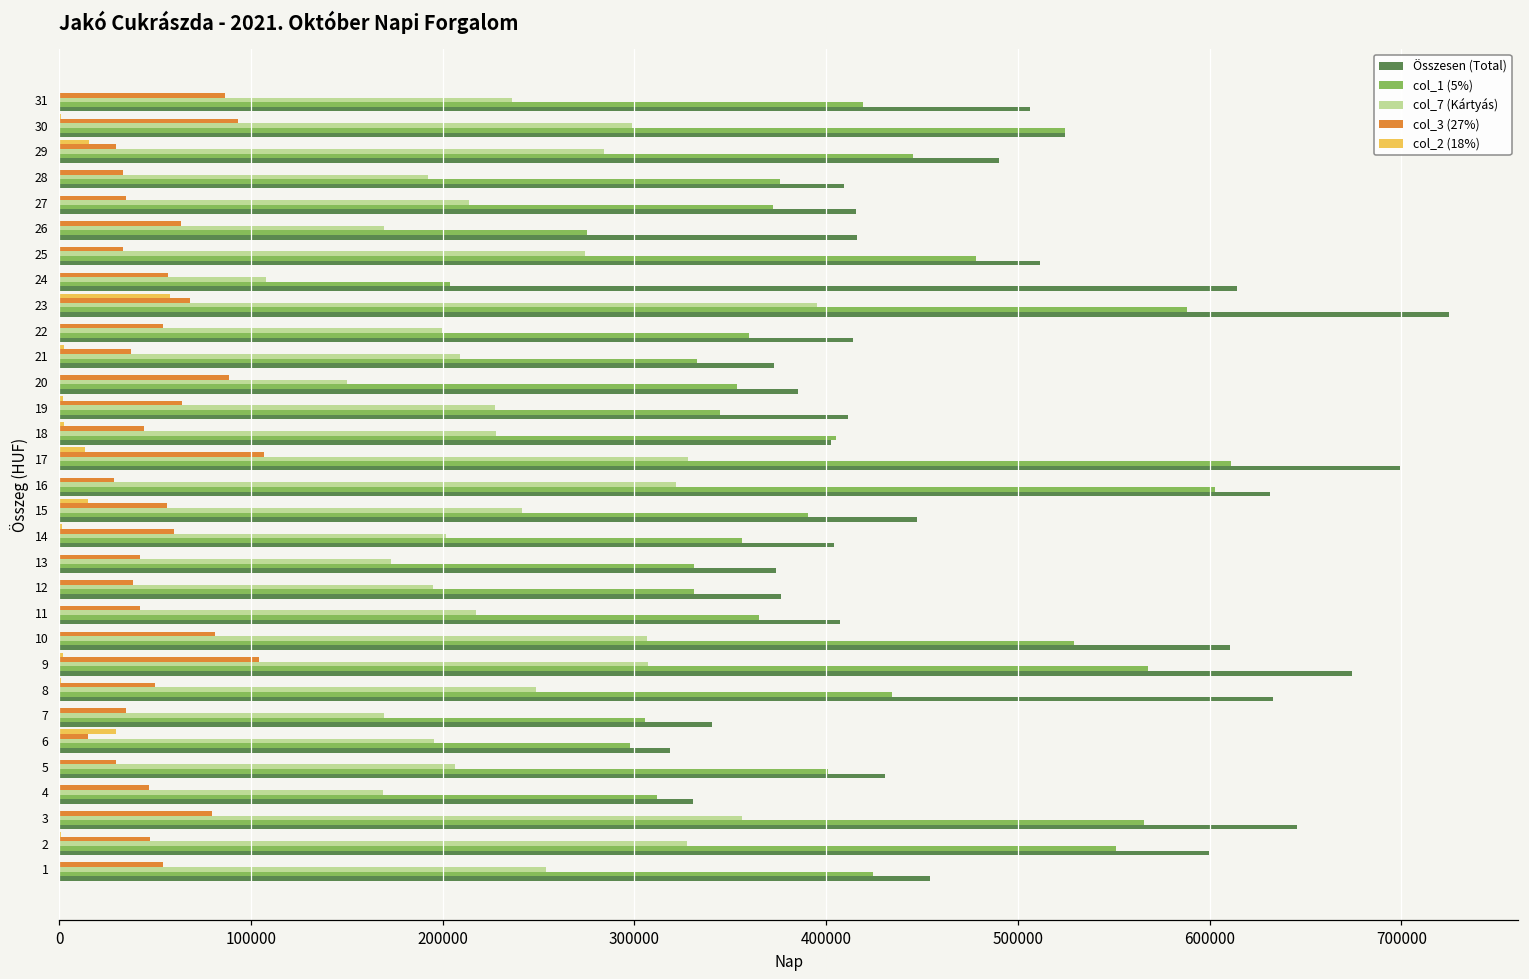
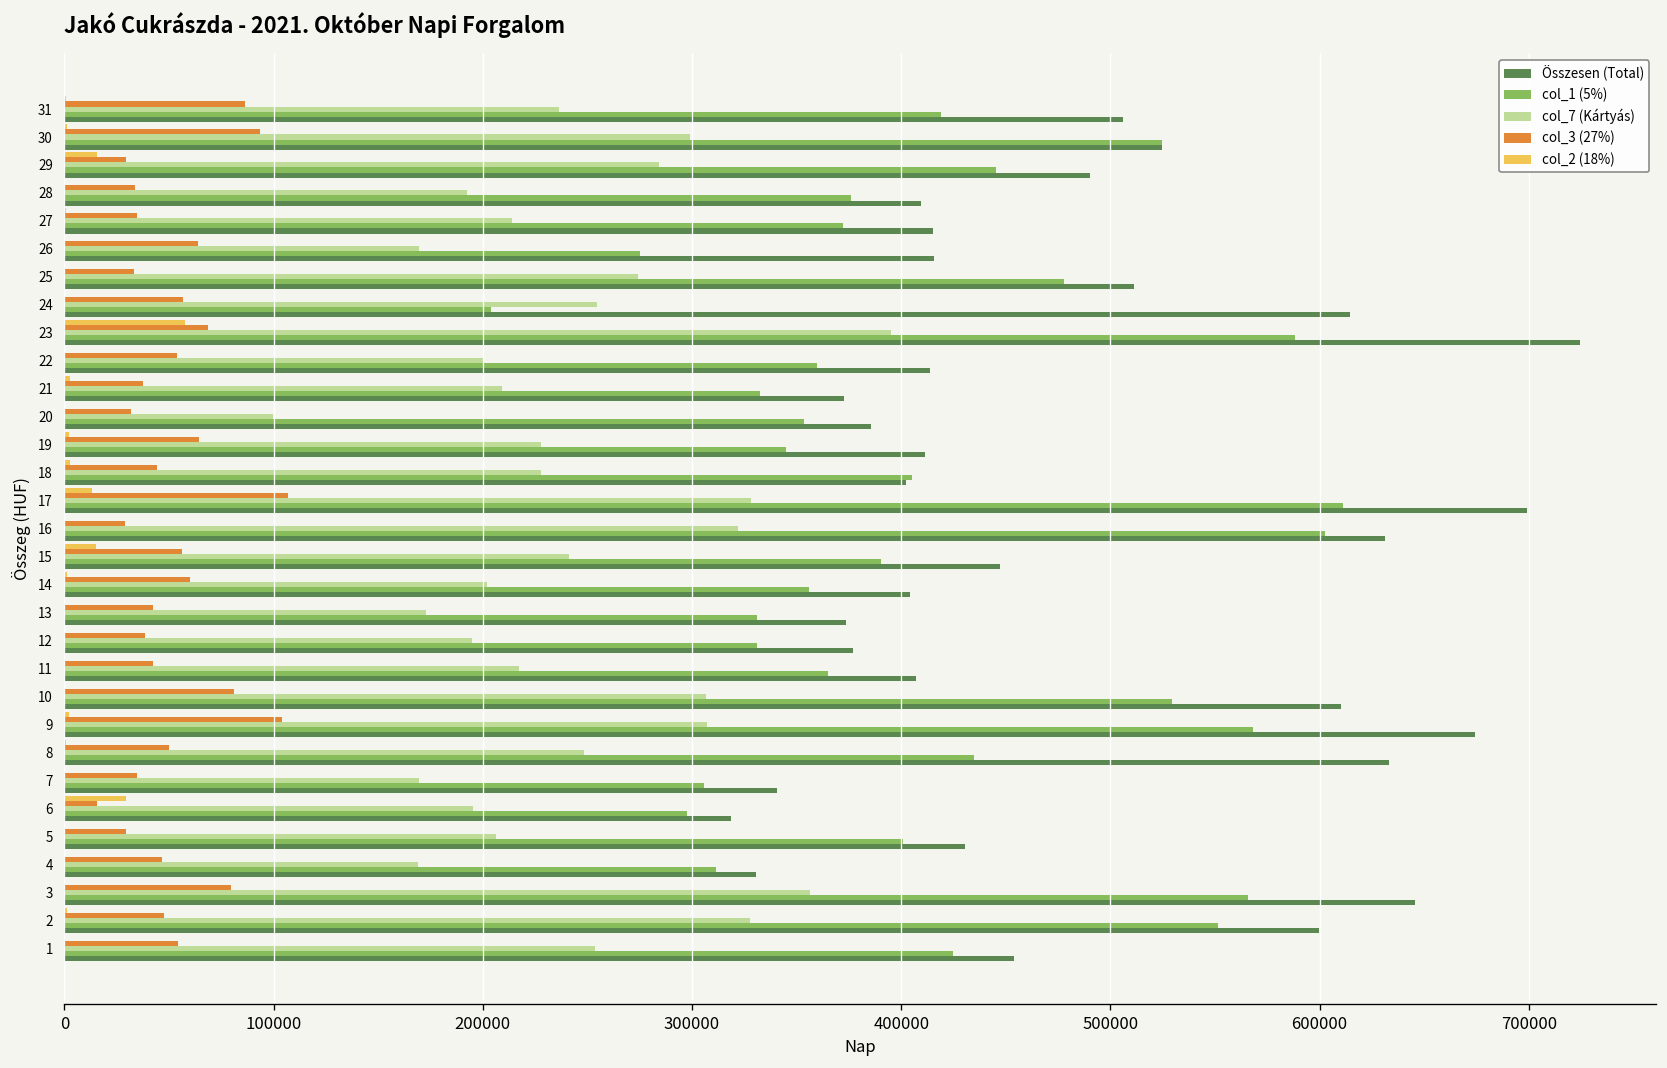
  {
    "Összesen (Total)": {
      "31": 506000,
      "30": 525000,
      "29": 490000,
      "28": 409000,
      "27": 415000,
      "26": 416000,
      "25": 511000,
      "24": 614000,
      "23": 725000,
      "22": 414000,
      "21": 373000,
      "20": 385000,
      "19": 411000,
      "18": 402000,
      "17": 699000,
      "16": 631000,
      "15": 447000,
      "14": 404000,
      "13": 374000,
      "12": 377000,
      "11": 407000,
      "10": 610000,
      "9": 674000,
      "8": 633000,
      "7": 341000,
      "6": 318000,
      "5": 431000,
      "4": 330000,
      "3": 646000,
      "2": 600000,
      "1": 454000
    },
    "col_1 (5%)": {
      "31": 419000,
      "30": 525000,
      "29": 445000,
      "28": 376000,
      "27": 372000,
      "26": 275000,
      "25": 478000,
      "24": 204000,
      "23": 588000,
      "22": 360000,
      "21": 333000,
      "20": 353000,
      "19": 345000,
      "18": 405000,
      "17": 611000,
      "16": 603000,
      "15": 390000,
      "14": 356000,
      "13": 331000,
      "12": 331000,
      "11": 365000,
      "10": 529000,
      "9": 568000,
      "8": 435000,
      "7": 306000,
      "6": 298000,
      "5": 401000,
      "4": 312000,
      "3": 566000,
      "2": 551000,
      "1": 425000
    },
    "col_7 (Kártyás)": {
      "31": 236000,
      "30": 299000,
      "29": 284000,
      "28": 192000,
      "27": 214000,
      "26": 170000,
      "25": 274000,
-     "24": 108000,
+     "24": 255000,
      "23": 395000,
      "22": 200000,
      "21": 209000,
-     "20": 150000,
+     "20": 100000,
      "19": 228000,
      "18": 228000,
      "17": 328000,
      "16": 322000,
      "15": 241000,
      "14": 202000,
      "13": 173000,
      "12": 195000,
      "11": 217000,
      "10": 307000,
      "9": 307000,
      "8": 249000,
      "7": 169000,
      "6": 195000,
      "5": 206000,
      "4": 169000,
      "3": 356000,
      "2": 328000,
      "1": 254000
    },
    "col_3 (27%)": {
      "31": 87000,
      "30": 93000,
      "29": 30000,
      "28": 34000,
      "27": 35000,
      "26": 64000,
      "25": 33000,
      "24": 57000,
      "23": 68000,
      "22": 54000,
      "21": 37000,
-     "20": 89000,
+     "20": 32000,
      "19": 64000,
      "18": 44000,
      "17": 107000,
      "16": 29000,
      "15": 56000,
      "14": 60000,
      "13": 42000,
      "12": 39000,
      "11": 42000,
      "10": 81000,
      "9": 104000,
      "8": 50000,
      "7": 35000,
      "6": 15000,
      "5": 30000,
      "4": 47000,
      "3": 79000,
      "2": 48000,
      "1": 54000
    },
    "col_2 (18%)": {
      "29": 16000,
      "28": 0,
      "26": 0,
      "25": 0,
      "24": 0,
      "23": 58000,
      "22": 0,
      "21": 3000,
      "20": 0,
      "19": 2000,
      "18": 3000,
      "17": 13000,
      "16": 0,
      "15": 15000,
      "13": 0,
      "12": 0,
      "11": 0,
      "10": 0,
      "9": 2000,
      "7": 0,
      "6": 29000,
      "5": 0,
      "4": 0,
      "3": 0,
      "1": 0
    }
  }
